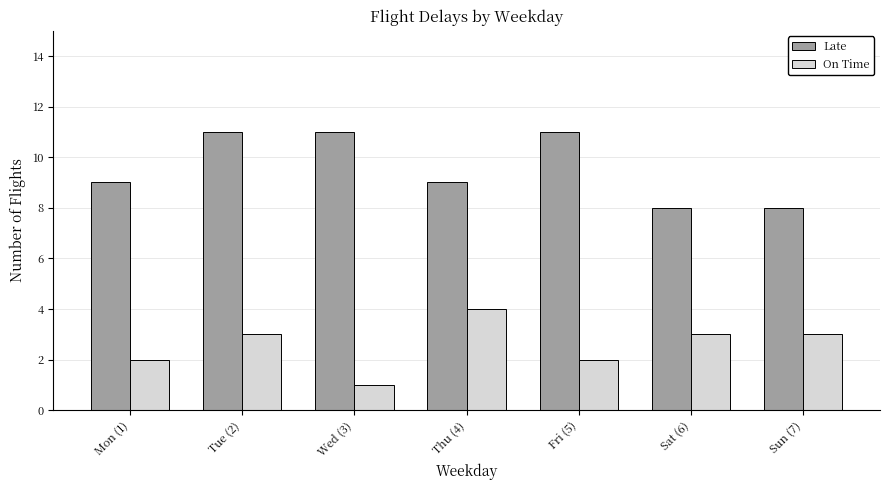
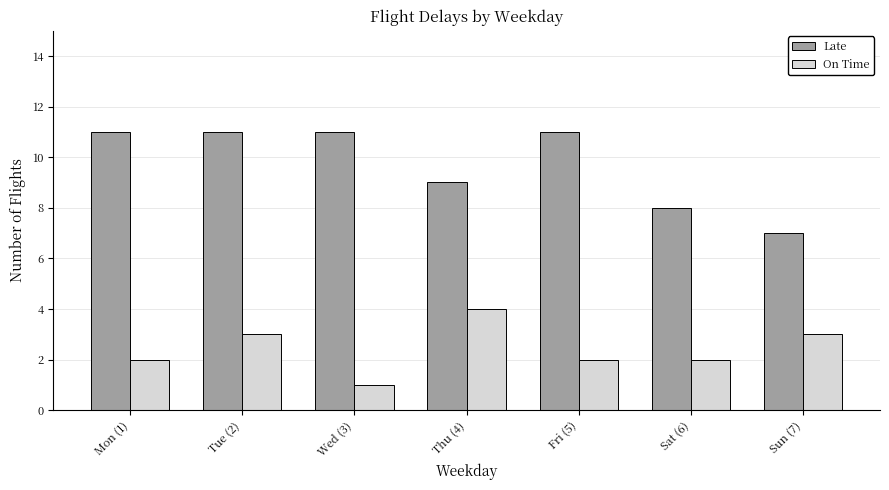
  {
    "Late": {
-     "Mon (1)": 9,
+     "Mon (1)": 11,
      "Tue (2)": 11,
      "Wed (3)": 11,
      "Thu (4)": 9,
      "Fri (5)": 11,
      "Sat (6)": 8,
-     "Sun (7)": 8
+     "Sun (7)": 7
    },
    "On Time": {
      "Mon (1)": 2,
      "Tue (2)": 3,
      "Wed (3)": 1,
      "Thu (4)": 4,
      "Fri (5)": 2,
-     "Sat (6)": 3,
+     "Sat (6)": 2,
      "Sun (7)": 3
    }
  }
